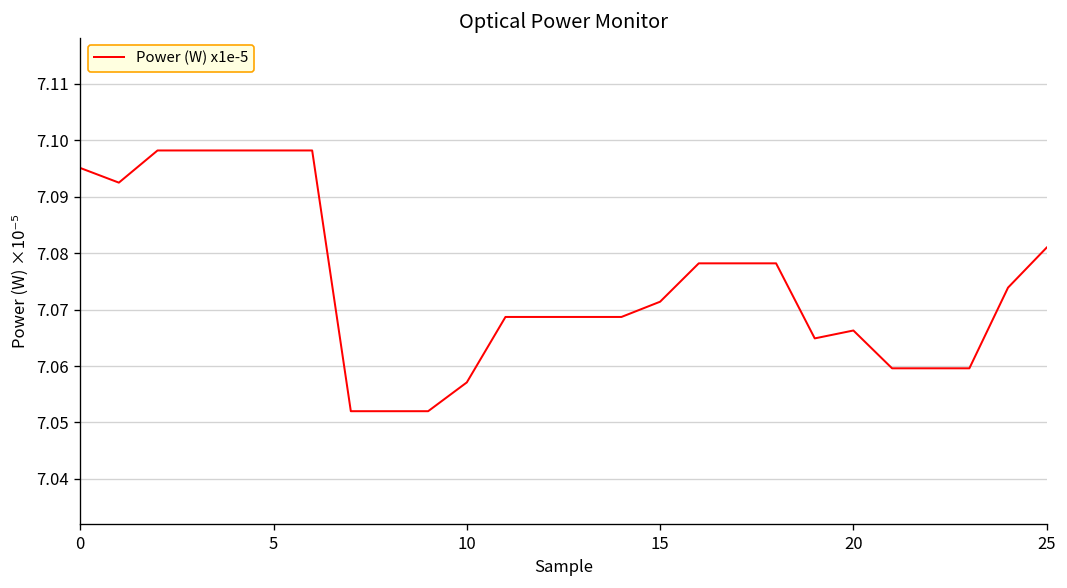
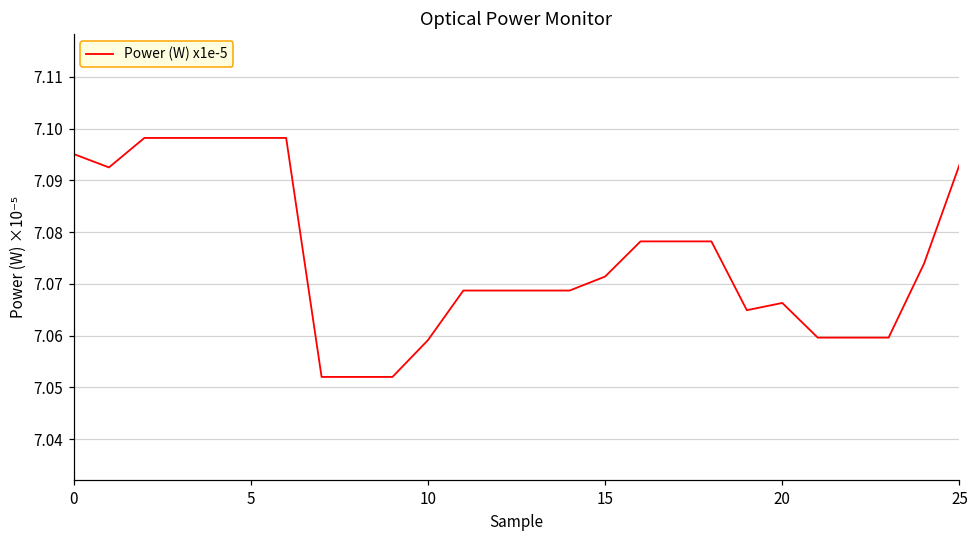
  {
    "0": 7.095,
    "5": 7.098,
-   "10": 7.057,
+   "10": 7.059,
    "15": 7.071,
    "20": 7.066,
-   "25": 7.081
+   "25": 7.093
  }
